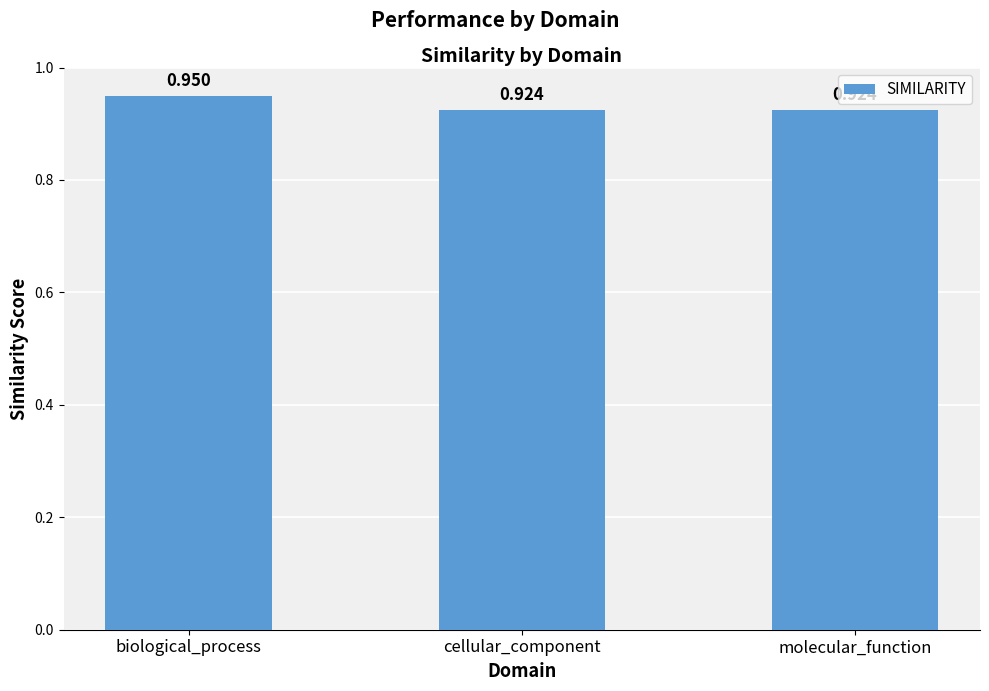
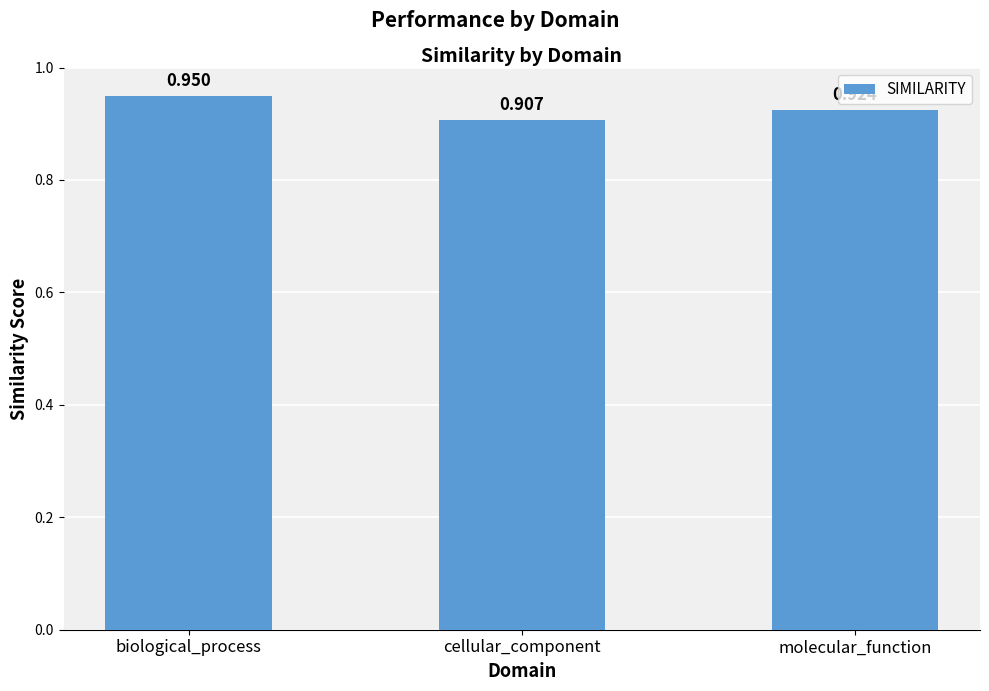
  {
    "biological_process": 0.950,
-   "cellular_component": 0.924
+   "cellular_component": 0.907
  }
